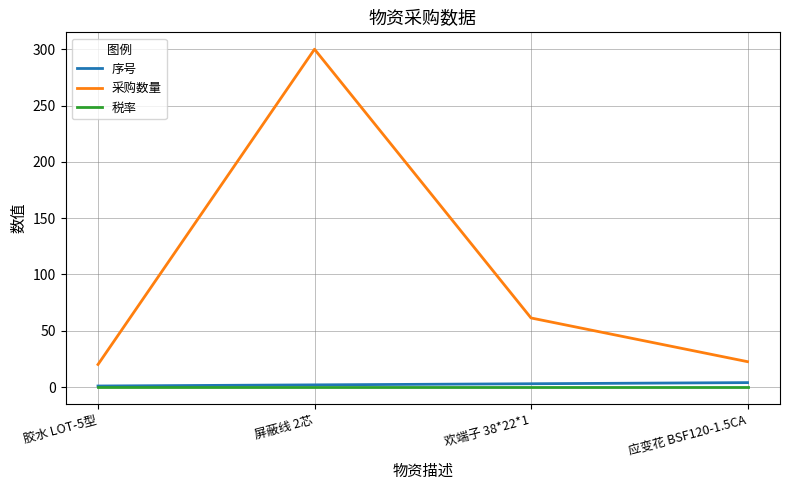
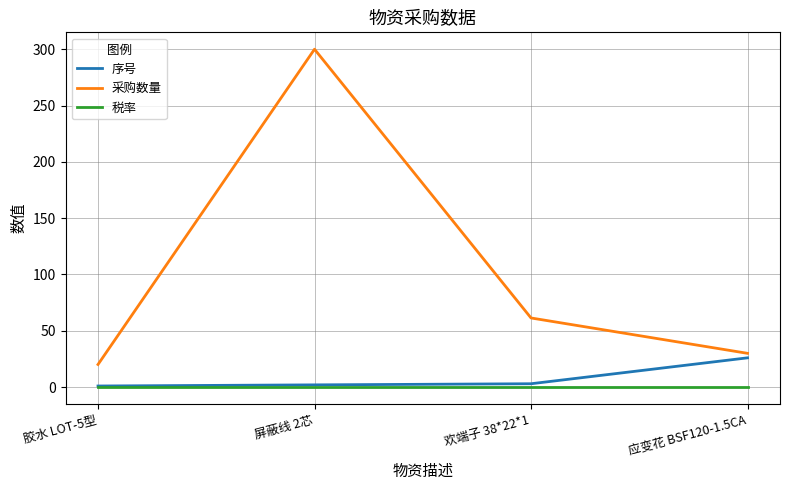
  {
    "序号": {
      "欢端子 38*22*1": 3,
-     "应变花 BSF120-1.5CA": 4
+     "应变花 BSF120-1.5CA": 26
    },
    "采购数量": {
      "胶水 LOT-5型": 20,
      "屏蔽线 2芯": 300,
      "欢端子 38*22*1": 61,
-     "应变花 BSF120-1.5CA": 23
+     "应变花 BSF120-1.5CA": 30
    },
    "税率": {
      "欢端子 38*22*1": 0,
      "应变花 BSF120-1.5CA": 0
    }
  }
